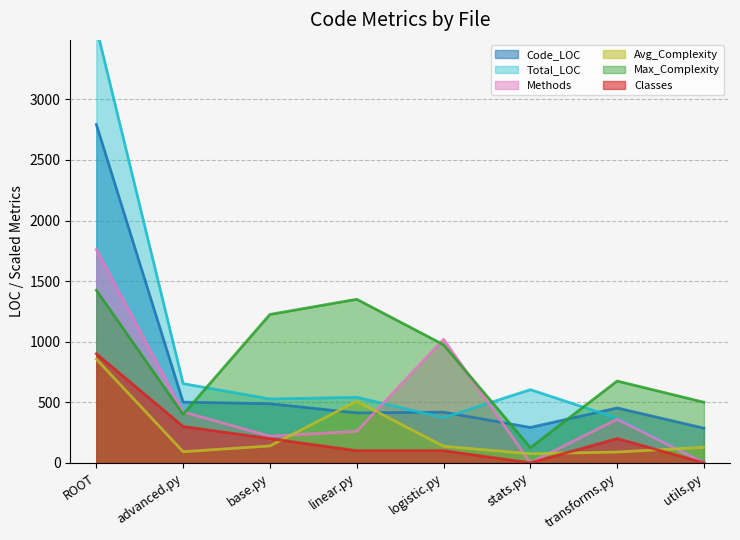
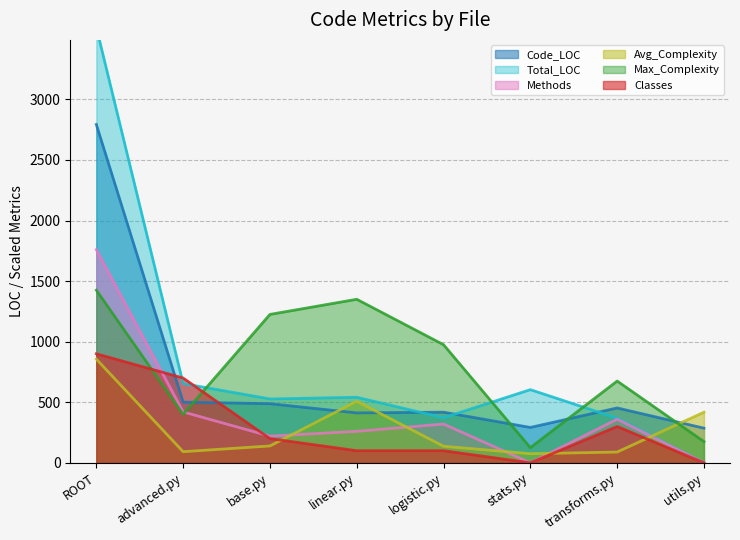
  {
    "Code_LOC": {
      "ROOT": 2790,
      "advanced.py": 500,
      "base.py": 490,
      "linear.py": 410,
      "logistic.py": 420,
      "stats.py": 290,
      "transforms.py": 450,
      "utils.py": 290
    },
    "Total_LOC": {
      "advanced.py": 650,
      "base.py": 530,
      "linear.py": 540,
      "logistic.py": 370,
      "stats.py": 600
    },
    "Methods": {
      "ROOT": 1760,
      "linear.py": 260,
-     "logistic.py": 1020
+     "logistic.py": 320
    },
    "Avg_Complexity": {
      "ROOT": 860,
      "advanced.py": 90,
      "base.py": 140,
      "linear.py": 510,
      "logistic.py": 140,
      "stats.py": 80,
      "transforms.py": 90,
-     "utils.py": 130
+     "utils.py": 420
    },
    "Max_Complexity": {
      "ROOT": 1430,
      "base.py": 1230,
      "linear.py": 1350,
      "logistic.py": 980,
      "stats.py": 130,
      "transforms.py": 680,
-     "utils.py": 500
+     "utils.py": 180
    },
    "Classes": {
      "ROOT": 900,
-     "advanced.py": 300,
+     "advanced.py": 700,
      "linear.py": 100,
      "logistic.py": 100,
-     "transforms.py": 200
+     "transforms.py": 300
    }
  }
